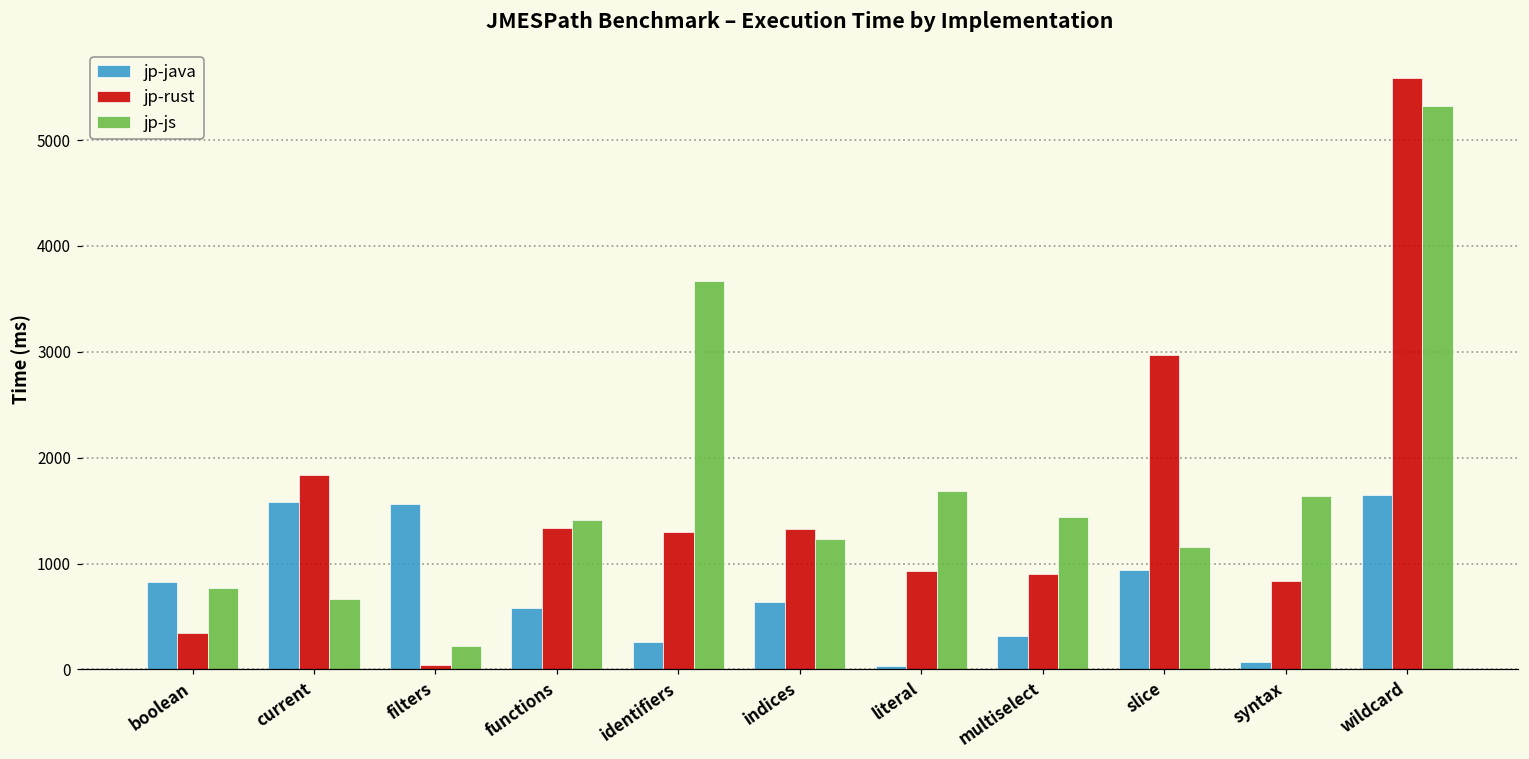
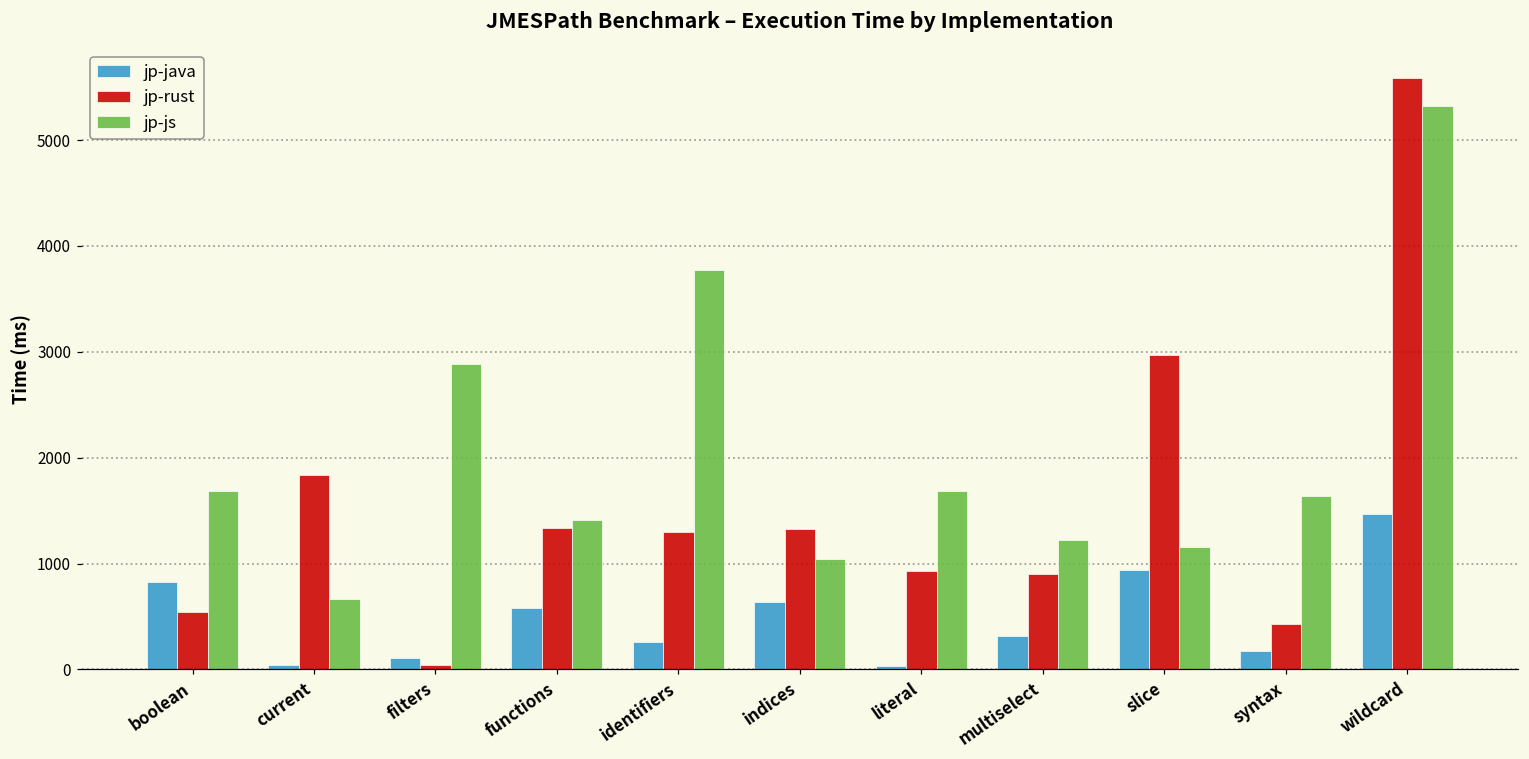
  {
    "jp-java": {
      "boolean": 800,
-     "current": 1600,
-     "filters": 1600,
+     "current": 0,
+     "filters": 100,
      "functions": 600,
      "identifiers": 300,
      "indices": 600,
      "literal": 0,
      "multiselect": 300,
      "slice": 900,
-     "syntax": 100,
-     "wildcard": 1600
+     "syntax": 200,
+     "wildcard": 1500
    },
    "jp-rust": {
-     "boolean": 300,
+     "boolean": 500,
      "current": 1800,
      "filters": 0,
      "functions": 1300,
      "identifiers": 1300,
      "indices": 1300,
      "literal": 900,
      "multiselect": 900,
      "slice": 3000,
-     "syntax": 800,
+     "syntax": 400,
      "wildcard": 5600
    },
    "jp-js": {
-     "boolean": 800,
+     "boolean": 1700,
      "current": 700,
-     "filters": 200,
+     "filters": 2900,
      "functions": 1400,
-     "identifiers": 3700,
-     "indices": 1200,
+     "identifiers": 3800,
+     "indices": 1000,
      "literal": 1700,
-     "multiselect": 1400,
+     "multiselect": 1200,
      "slice": 1200,
      "syntax": 1600,
      "wildcard": 5300
    }
  }
